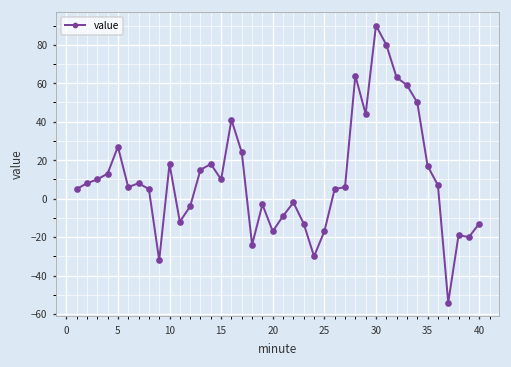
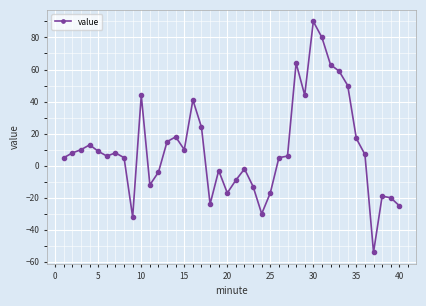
  {
-   "5": 27,
-   "10": 18,
+   "5": 9,
+   "10": 44,
    "15": 10,
    "20": -17,
    "25": -17,
    "30": 90,
    "35": 17,
-   "40": -13
+   "40": -25
  }
